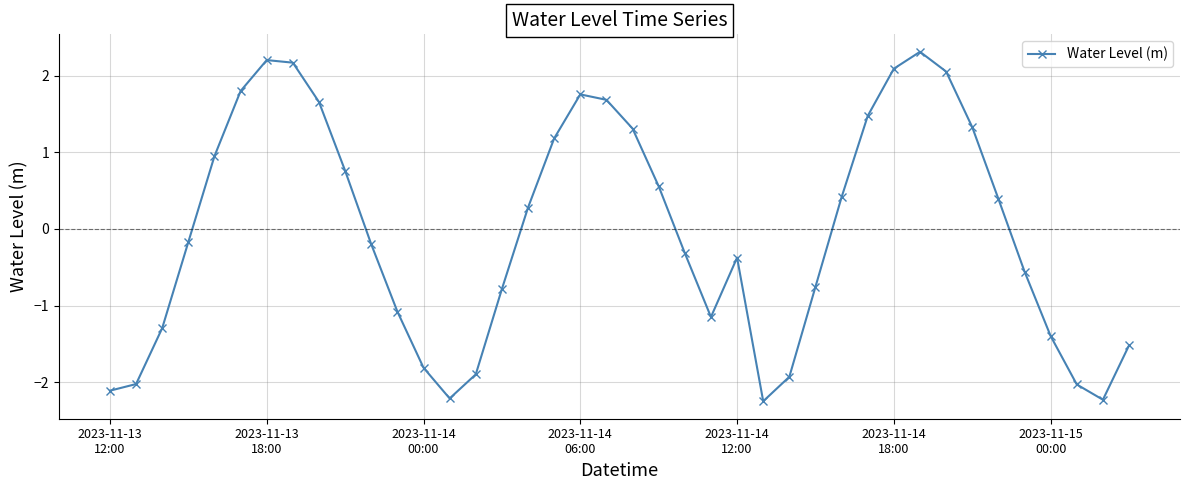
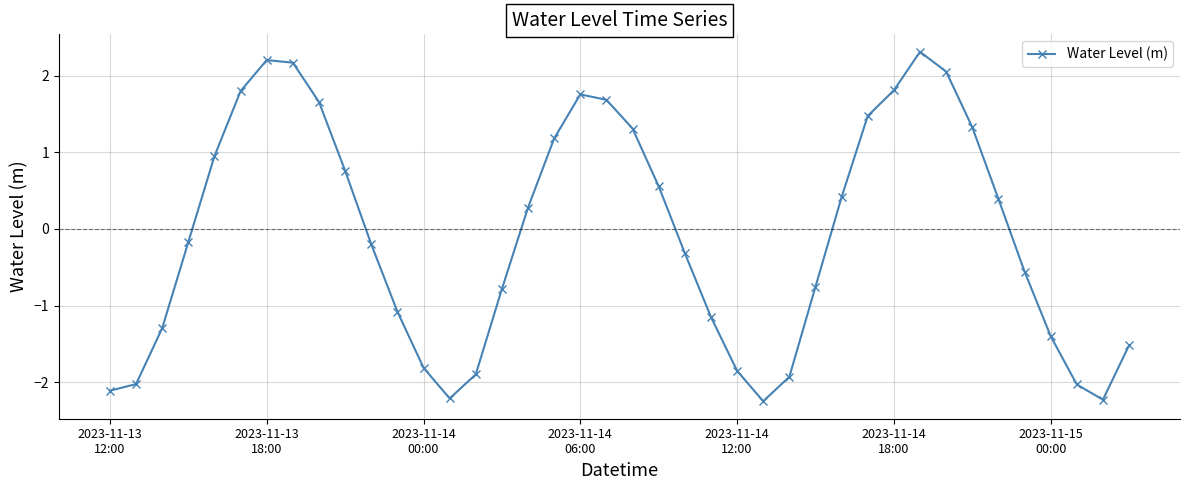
  {
    "2023-11-13 12:00": -2.1,
    "2023-11-13 18:00": 2.2,
    "2023-11-14 00:00": -1.8,
    "2023-11-14 06:00": 1.8,
-   "2023-11-14 12:00": -0.4,
-   "2023-11-14 18:00": 2.1,
+   "2023-11-14 12:00": -1.9,
+   "2023-11-14 18:00": 1.8,
    "2023-11-15 00:00": -1.4
  }
